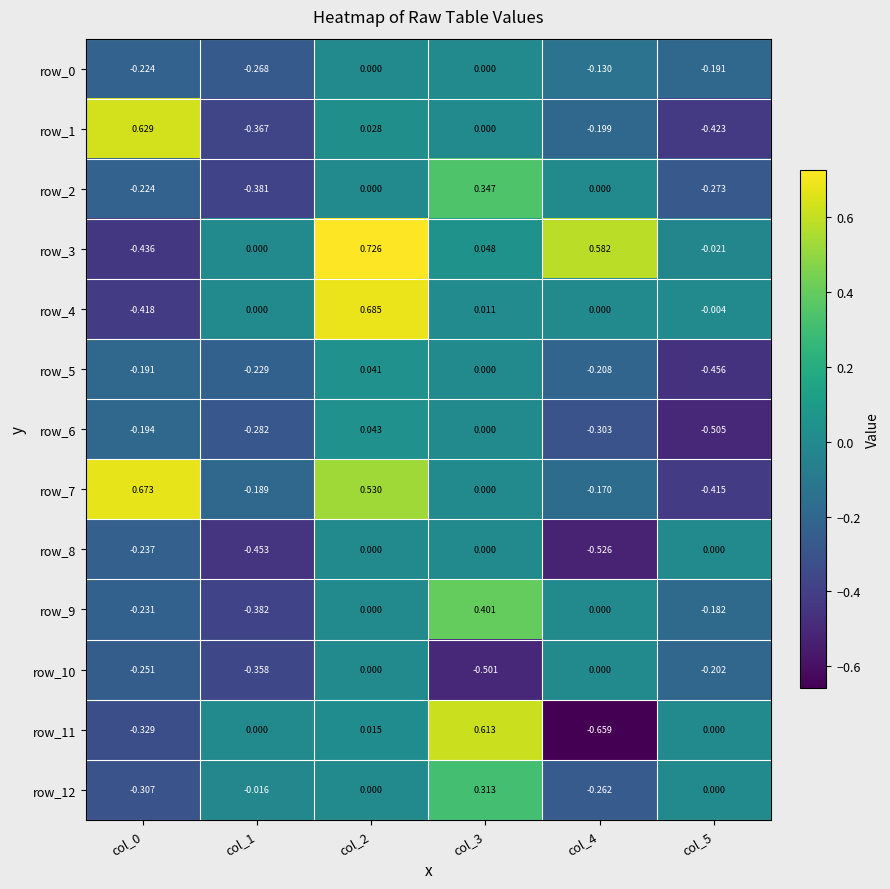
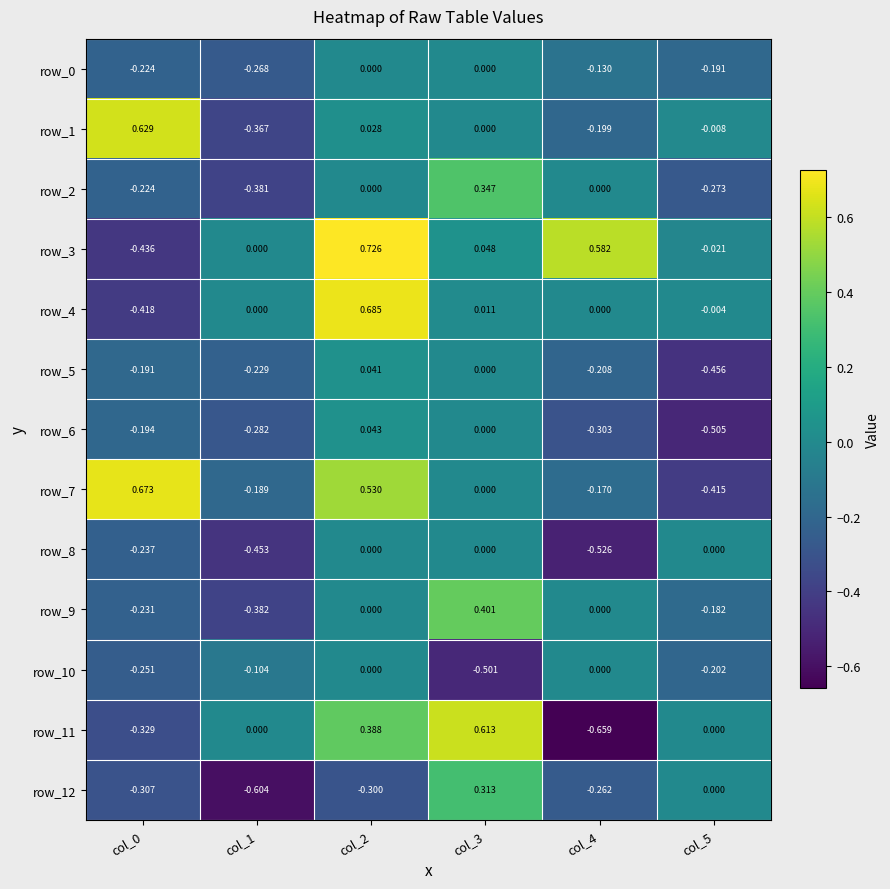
  {
    "row_0": {
      "col_0": -0.224,
      "col_1": -0.268,
      "col_2": 0.000,
      "col_3": 0.000,
      "col_4": -0.130,
      "col_5": -0.191
    },
    "row_1": {
      "col_0": 0.629,
      "col_1": -0.367,
      "col_2": 0.028,
      "col_3": 0.000,
      "col_4": -0.199,
-     "col_5": -0.423
+     "col_5": -0.008
    },
    "row_2": {
      "col_0": -0.224,
      "col_1": -0.381,
      "col_2": 0.000,
      "col_3": 0.347,
      "col_4": 0.000,
      "col_5": -0.273
    },
    "row_3": {
      "col_0": -0.436,
      "col_1": 0.000,
      "col_2": 0.726,
      "col_3": 0.048,
      "col_4": 0.582,
      "col_5": -0.021
    },
    "row_4": {
      "col_0": -0.418,
      "col_1": 0.000,
      "col_2": 0.685,
      "col_3": 0.011,
      "col_4": 0.000,
      "col_5": -0.004
    },
    "row_5": {
      "col_0": -0.191,
      "col_1": -0.229,
      "col_2": 0.041,
      "col_3": 0.000,
      "col_4": -0.208,
      "col_5": -0.456
    },
    "row_6": {
      "col_0": -0.194,
      "col_1": -0.282,
      "col_2": 0.043,
      "col_3": 0.000,
      "col_4": -0.303,
      "col_5": -0.505
    },
    "row_7": {
      "col_0": 0.673,
      "col_1": -0.189,
      "col_2": 0.530,
      "col_3": 0.000,
      "col_4": -0.170,
      "col_5": -0.415
    },
    "row_8": {
      "col_0": -0.237,
      "col_1": -0.453,
      "col_2": 0.000,
      "col_3": 0.000,
      "col_4": -0.526,
      "col_5": 0.000
    },
    "row_9": {
      "col_0": -0.231,
      "col_1": -0.382,
      "col_2": 0.000,
      "col_3": 0.401,
      "col_4": 0.000,
      "col_5": -0.182
    },
    "row_10": {
      "col_0": -0.251,
-     "col_1": -0.358,
+     "col_1": -0.104,
      "col_2": 0.000,
      "col_3": -0.501,
      "col_4": 0.000,
      "col_5": -0.202
    },
    "row_11": {
      "col_0": -0.329,
      "col_1": 0.000,
-     "col_2": 0.015,
+     "col_2": 0.388,
      "col_3": 0.613,
      "col_4": -0.659,
      "col_5": 0.000
    },
    "row_12": {
      "col_0": -0.307,
-     "col_1": -0.016,
-     "col_2": 0.000,
+     "col_1": -0.604,
+     "col_2": -0.300,
      "col_3": 0.313,
      "col_4": -0.262,
      "col_5": 0.000
    }
  }
